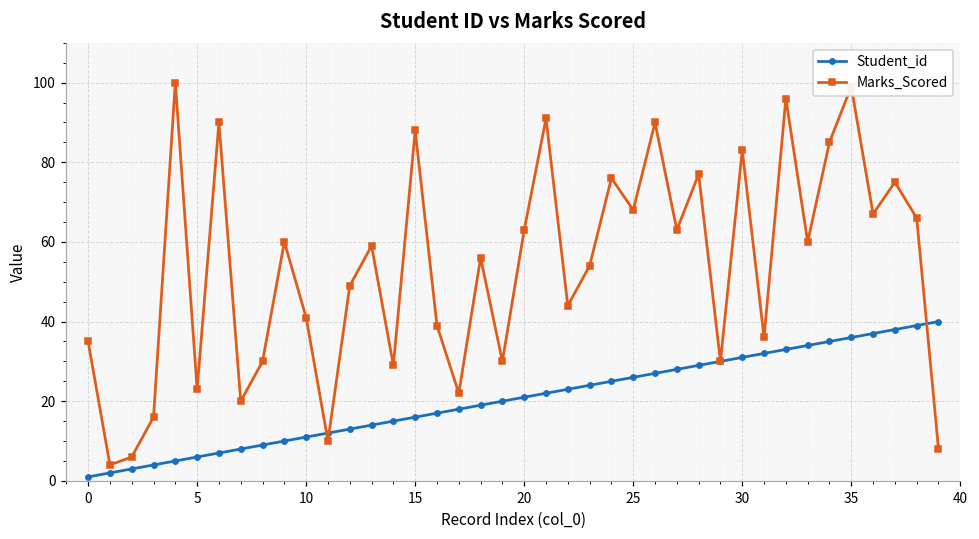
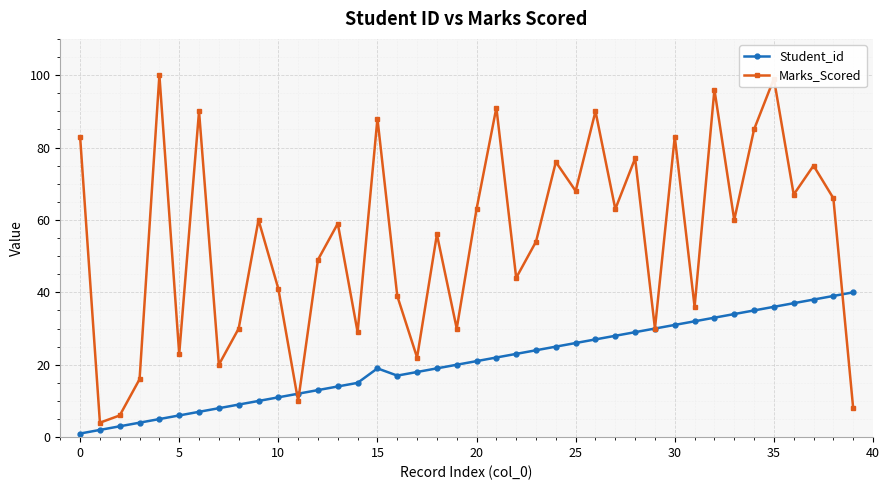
  {
    "Student_id": {
      "0": 1,
      "5": 6,
      "10": 11,
-     "15": 16,
+     "15": 19,
      "20": 21,
      "25": 26,
      "30": 31,
      "35": 36
    },
    "Marks_Scored": {
-     "0": 35,
+     "0": 83,
      "5": 23,
      "10": 41,
      "15": 88,
      "20": 63,
      "25": 68,
      "30": 83
    }
  }
